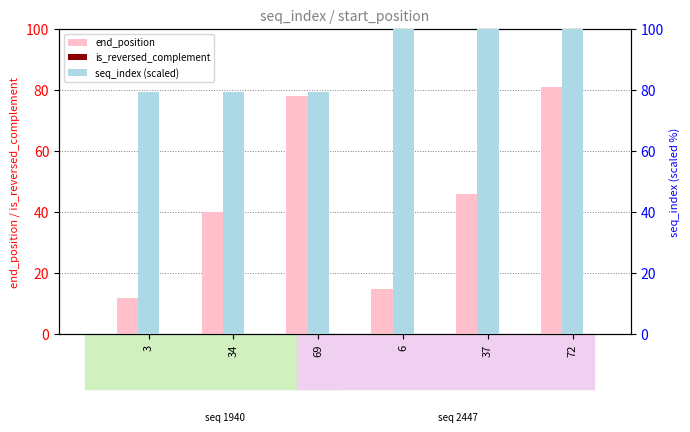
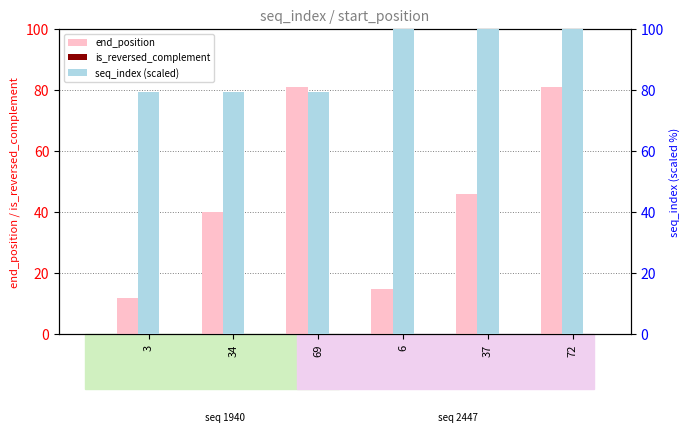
  {
    "end_position": {
      "3": 12,
      "34": 40,
-     "69": 78,
+     "69": 81,
      "6": 15,
      "37": 46,
      "72": 81
    },
    "seq_index (scaled)": {
      "3": 79,
      "34": 79,
      "69": 79,
      "6": 100,
      "37": 100,
      "72": 100
    }
  }
